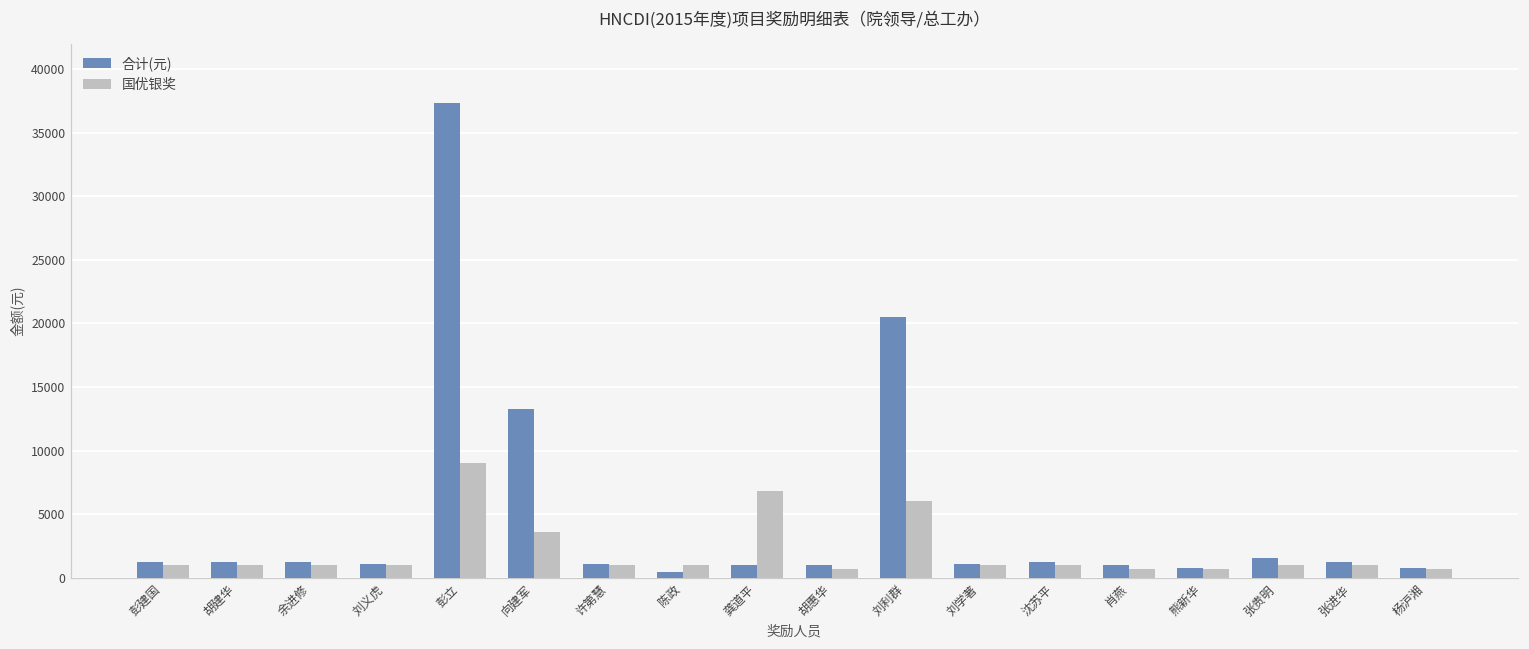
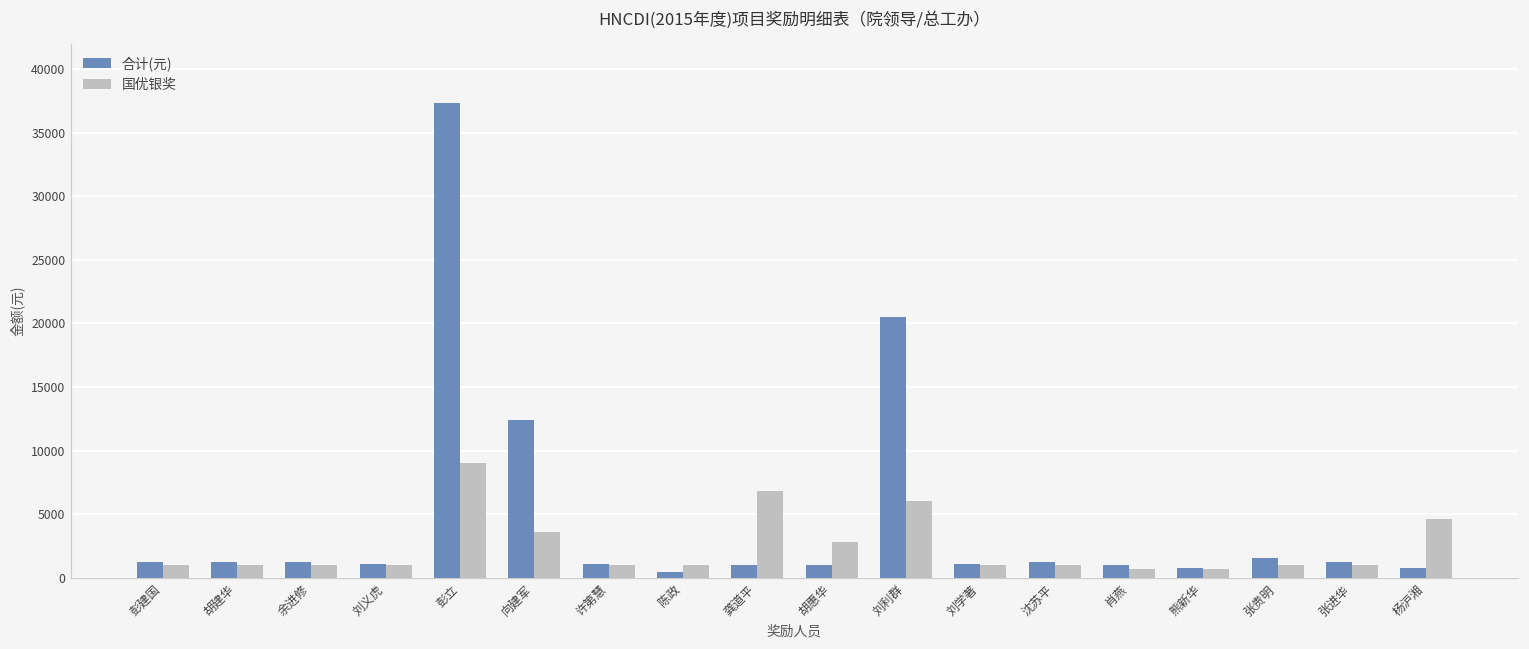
  {
    "合计(元)": {
      "彭建国": 1300,
      "胡建华": 1300,
      "余进修": 1300,
      "刘义虎": 1100,
      "彭立": 37300,
-     "向建军": 13300,
+     "向建军": 12400,
      "许第慧": 1100,
      "陈政": 500,
      "龚道平": 1000,
      "胡惠华": 1000,
      "刘利群": 20500,
      "刘学著": 1100,
      "沈苏平": 1300,
      "肖燕": 1000,
      "熊新华": 800,
      "张贵明": 1600,
      "张进华": 1300,
      "杨沪湘": 800
    },
    "国优银奖": {
      "彭建国": 1000,
      "胡建华": 1000,
      "余进修": 1000,
      "刘义虎": 1000,
      "彭立": 9000,
      "向建军": 3600,
      "许第慧": 1000,
      "陈政": 1000,
      "龚道平": 6800,
-     "胡惠华": 700,
+     "胡惠华": 2800,
      "刘利群": 6000,
      "刘学著": 1000,
      "沈苏平": 1000,
      "肖燕": 700,
      "熊新华": 700,
      "张贵明": 1000,
      "张进华": 1000,
-     "杨沪湘": 700
+     "杨沪湘": 4700
    }
  }
